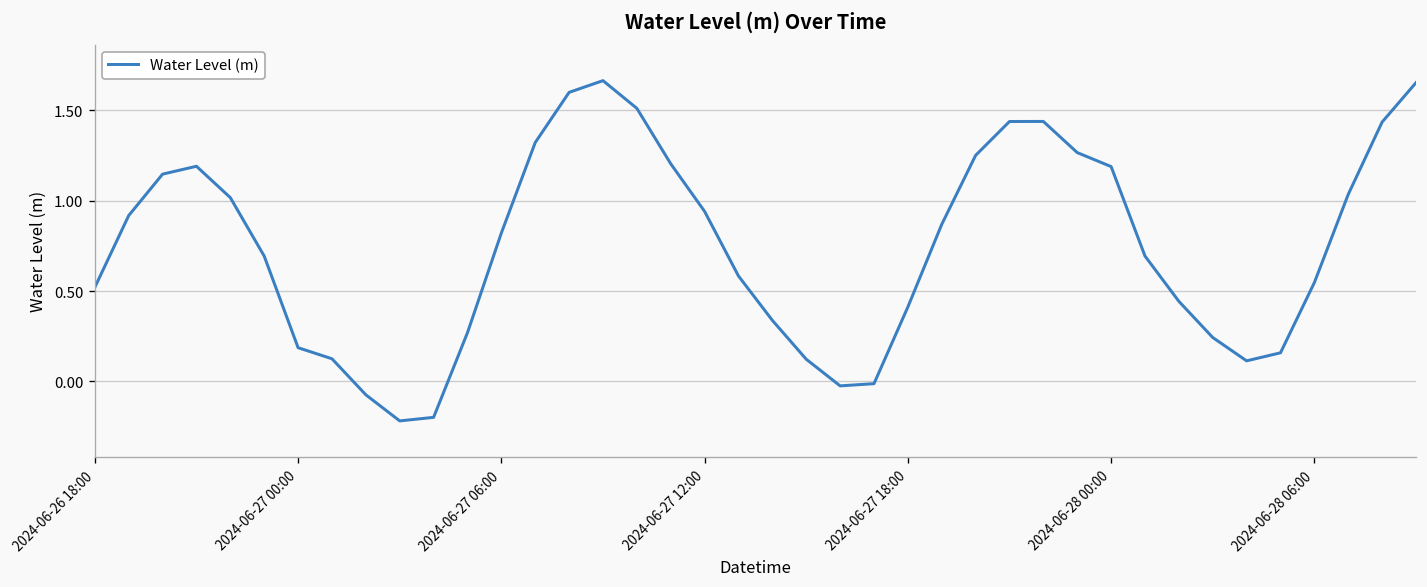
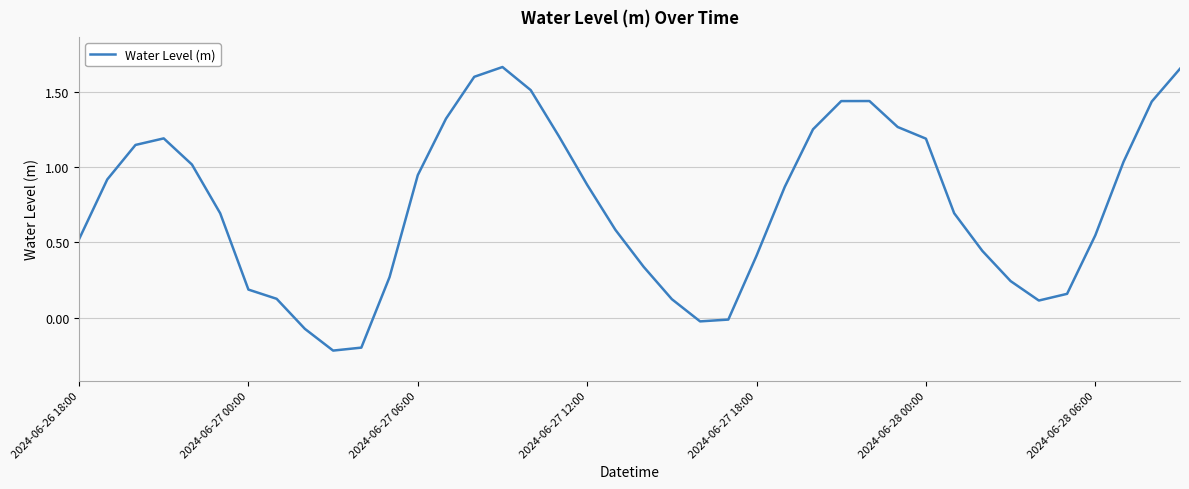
  {
    "2024-06-26 18:00": 0.52,
    "2024-06-27 00:00": 0.19,
-   "2024-06-27 06:00": 0.82,
-   "2024-06-27 12:00": 0.94,
+   "2024-06-27 06:00": 0.95,
+   "2024-06-27 12:00": 0.88,
    "2024-06-27 18:00": 0.41,
    "2024-06-28 00:00": 1.19,
    "2024-06-28 06:00": 0.55
  }
